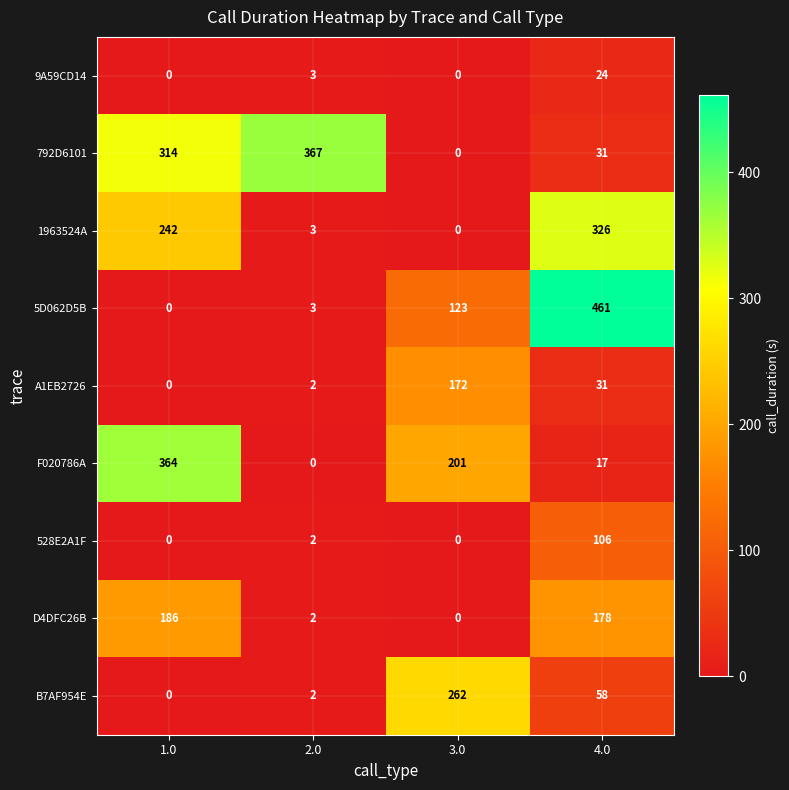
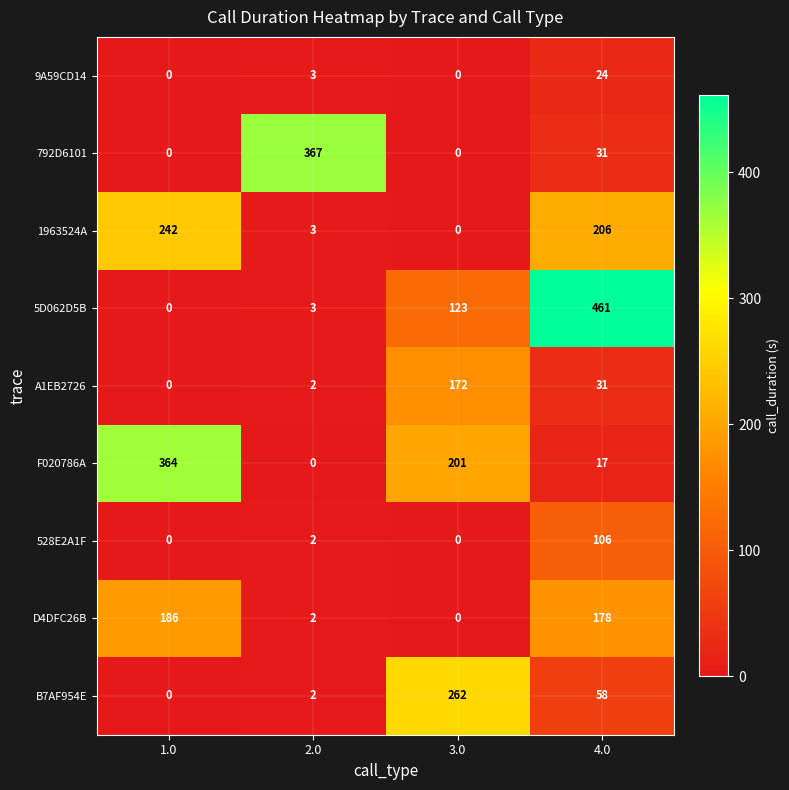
  {
    "9A59CD14": {
      "1.0": 0,
      "2.0": 3,
      "3.0": 0,
      "4.0": 24
    },
    "792D6101": {
-     "1.0": 314,
+     "1.0": 0,
      "2.0": 367,
      "3.0": 0,
      "4.0": 31
    },
    "1963524A": {
      "1.0": 242,
      "2.0": 3,
      "3.0": 0,
-     "4.0": 326
+     "4.0": 206
    },
    "5D062D5B": {
      "1.0": 0,
      "2.0": 3,
      "3.0": 123,
      "4.0": 461
    },
    "A1EB2726": {
      "1.0": 0,
      "2.0": 2,
      "3.0": 172,
      "4.0": 31
    },
    "F020786A": {
      "1.0": 364,
      "2.0": 0,
      "3.0": 201,
      "4.0": 17
    },
    "528E2A1F": {
      "1.0": 0,
      "2.0": 2,
      "3.0": 0,
      "4.0": 106
    },
    "D4DFC26B": {
      "1.0": 186,
      "2.0": 2,
      "3.0": 0,
      "4.0": 178
    },
    "B7AF954E": {
      "1.0": 0,
      "2.0": 2,
      "3.0": 262,
      "4.0": 58
    }
  }
